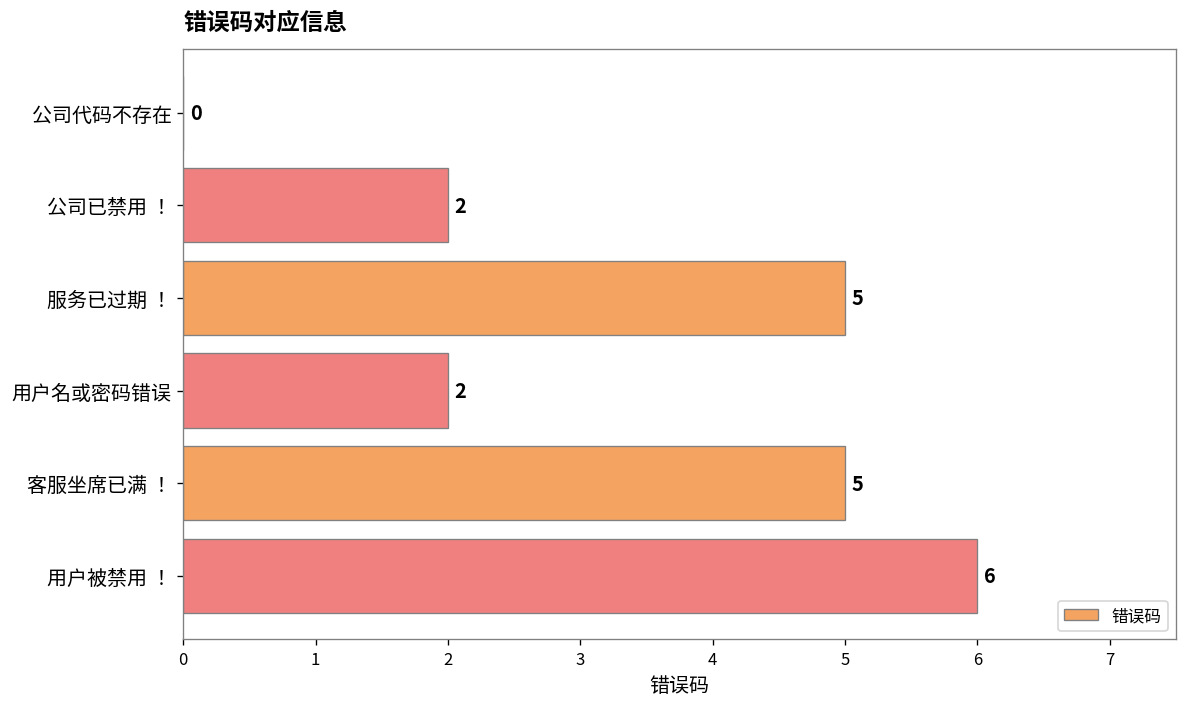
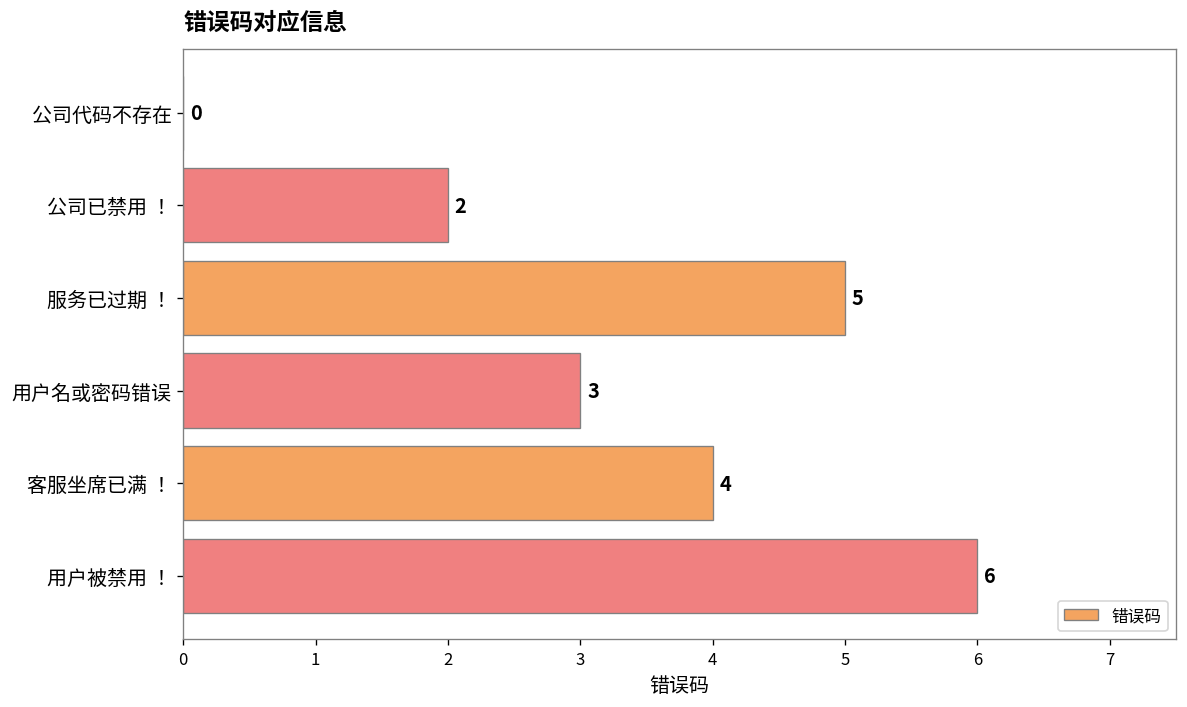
  {
    "公司代码不存在": 0,
    "公司已禁用 ！": 2,
    "服务已过期 ！": 5,
-   "用户名或密码错误": 2,
-   "客服坐席已满 ！": 5,
+   "用户名或密码错误": 3,
+   "客服坐席已满 ！": 4,
    "用户被禁用 ！": 6
  }
